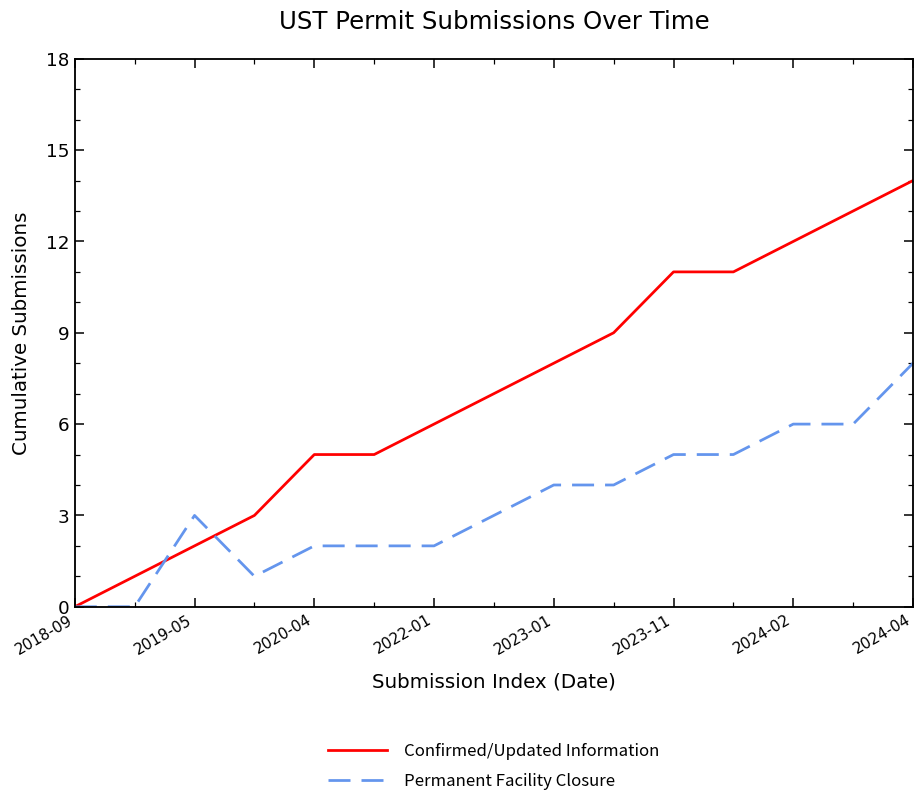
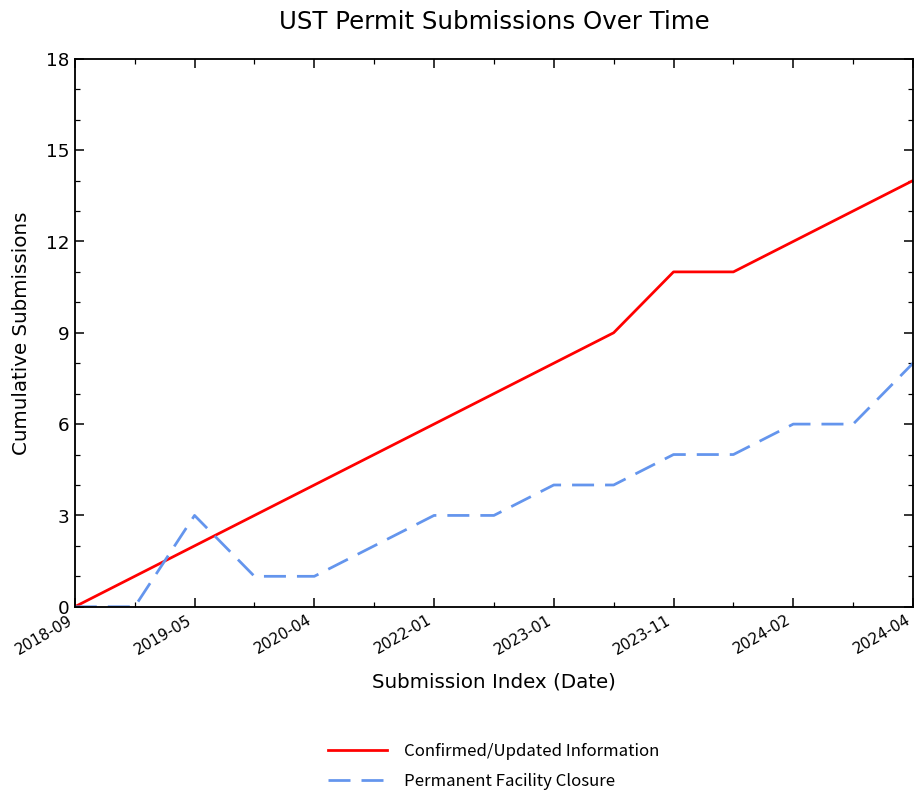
  {
    "Confirmed/Updated Information": {
      "2019-05": 2,
-     "2020-04": 5,
+     "2020-04": 4,
      "2022-01": 6,
      "2023-01": 8,
      "2023-11": 11,
      "2024-02": 12,
      "2024-04": 14
    },
    "Permanent Facility Closure": {
      "2019-05": 3,
-     "2020-04": 2,
-     "2022-01": 2,
+     "2020-04": 1,
+     "2022-01": 3,
      "2023-01": 4,
      "2023-11": 5,
      "2024-02": 6,
      "2024-04": 8
    }
  }
